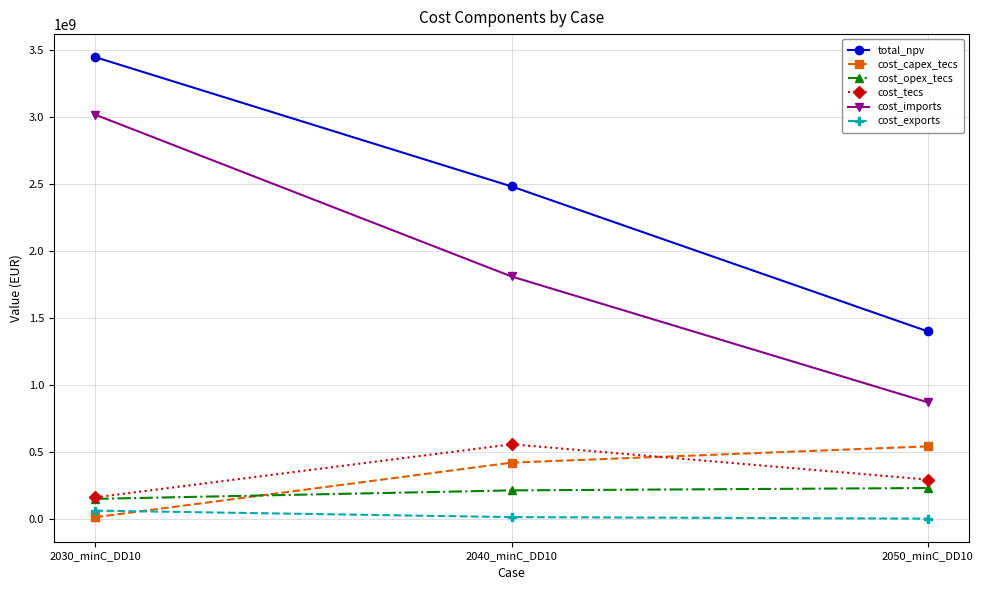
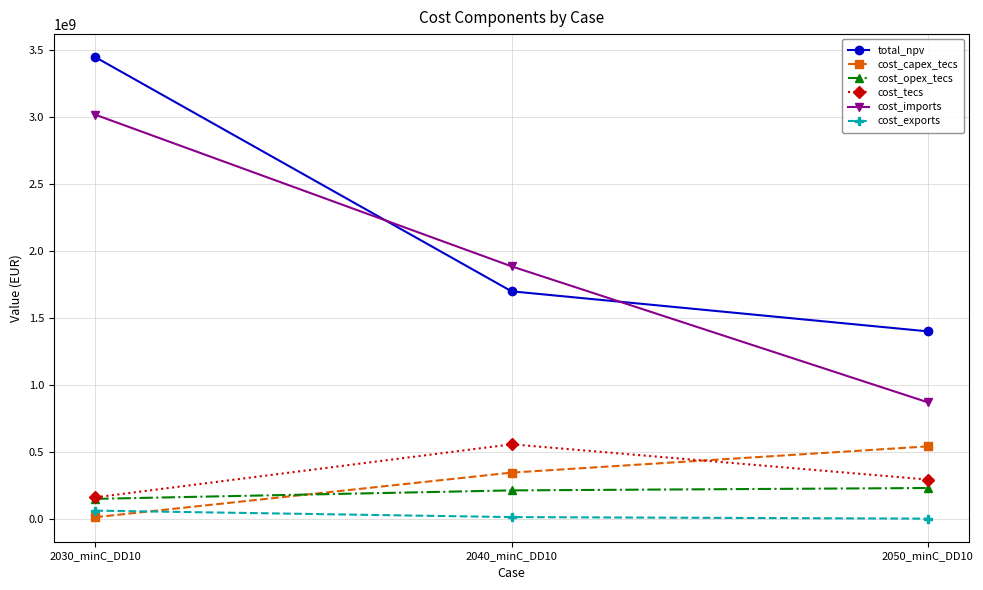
  {
    "total_npv": {
      "2030_minC_DD10": 3440000000,
-     "2040_minC_DD10": 2480000000,
+     "2040_minC_DD10": 1700000000,
      "2050_minC_DD10": 1400000000
    },
    "cost_capex_tecs": {
      "2030_minC_DD10": 10000000,
-     "2040_minC_DD10": 420000000,
+     "2040_minC_DD10": 340000000,
      "2050_minC_DD10": 540000000
    },
    "cost_opex_tecs": {
      "2040_minC_DD10": 210000000,
      "2050_minC_DD10": 230000000
    },
    "cost_tecs": {
      "2040_minC_DD10": 550000000,
      "2050_minC_DD10": 290000000
    },
    "cost_imports": {
      "2030_minC_DD10": 3010000000,
-     "2040_minC_DD10": 1810000000,
+     "2040_minC_DD10": 1880000000,
      "2050_minC_DD10": 870000000
    },
    "cost_exports": {
      "2030_minC_DD10": 60000000,
      "2040_minC_DD10": 10000000,
      "2050_minC_DD10": 0
    }
  }
